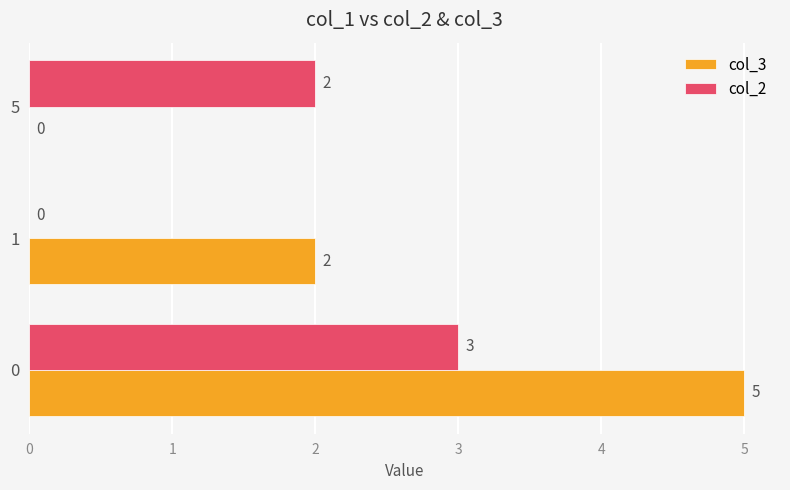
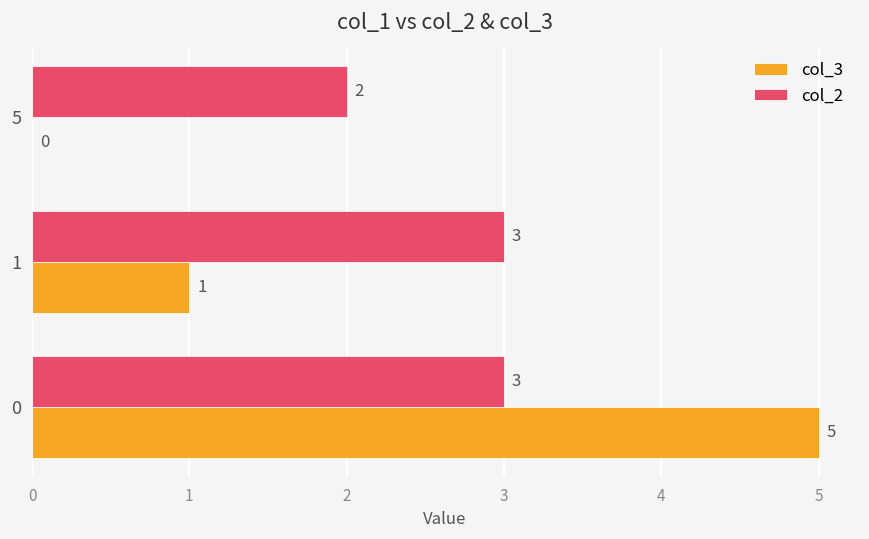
  {
    "col_3": {
      "5": 0,
-     "1": 2,
+     "1": 1,
      "0": 5
    },
    "col_2": {
      "5": 2,
-     "1": 0,
+     "1": 3,
      "0": 3
    }
  }
